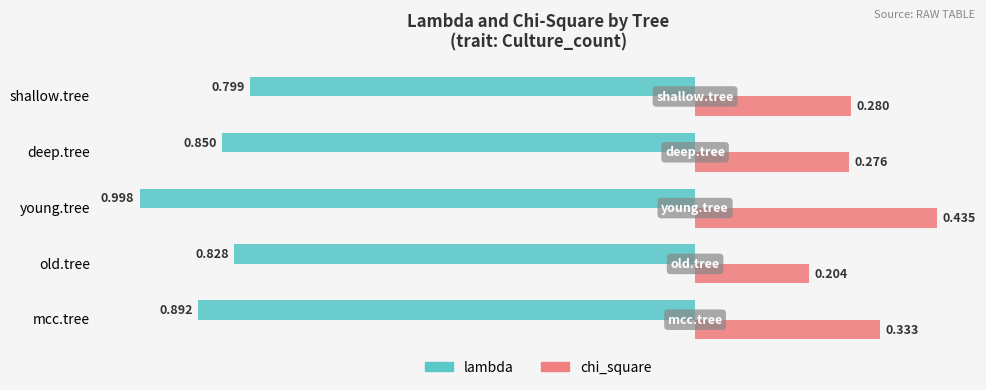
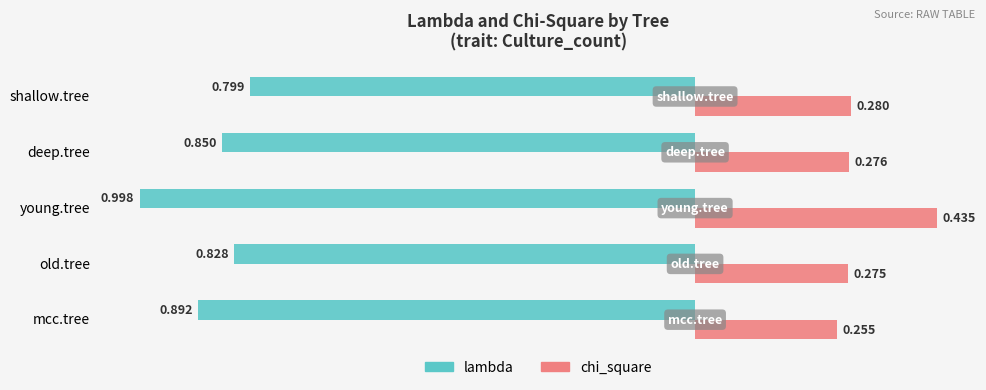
  {
    "chi_square": {
      "shallow.tree": 0.280,
      "deep.tree": 0.276,
      "young.tree": 0.435,
-     "old.tree": 0.204,
-     "mcc.tree": 0.333
+     "old.tree": 0.275,
+     "mcc.tree": 0.255
    }
  }
